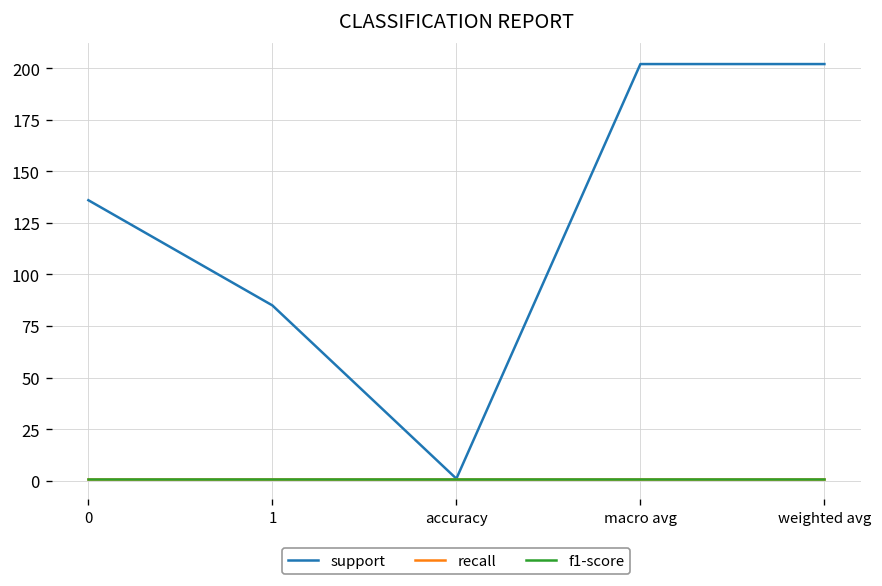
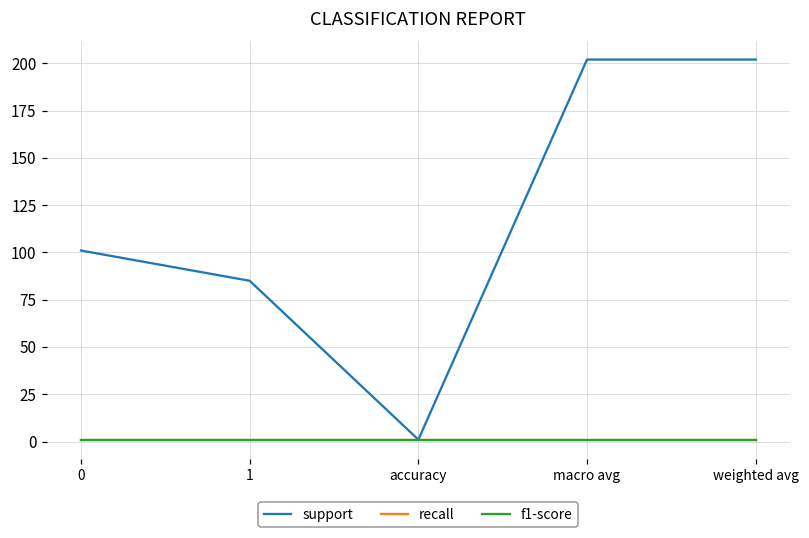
  {
    "support": {
-     "0": 136,
+     "0": 101,
      "1": 85,
      "macro avg": 202,
      "weighted avg": 202
    },
    "f1-score": {
      "0": 1,
      "1": 1,
      "macro avg": 1,
      "weighted avg": 1
    }
  }
